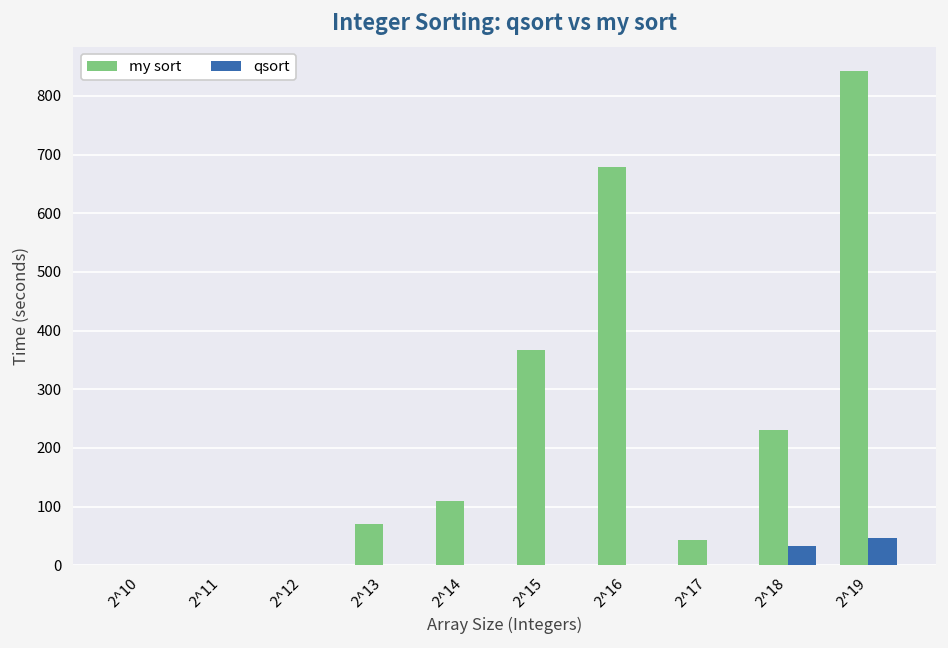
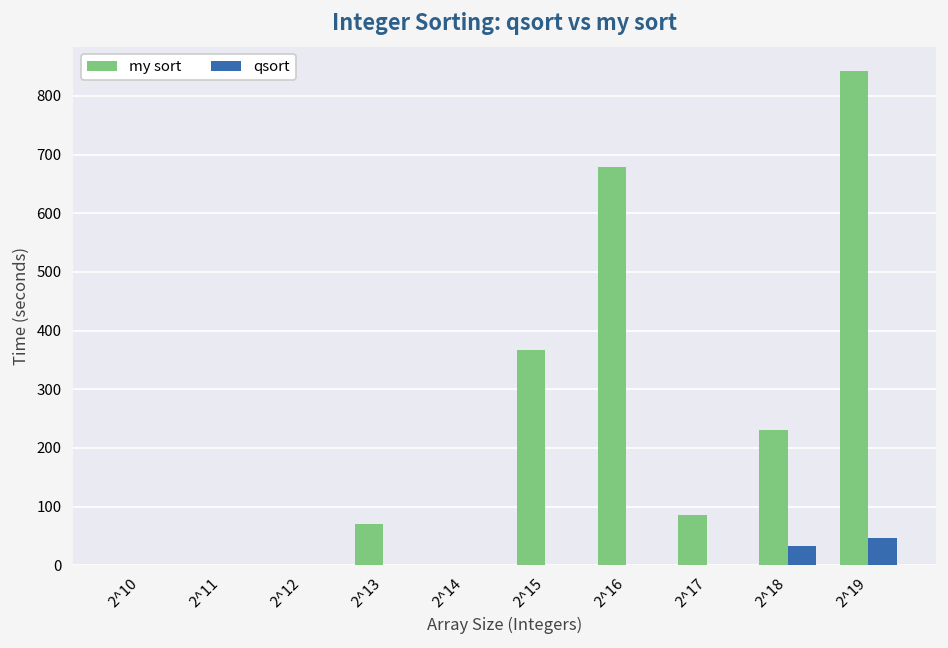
  {
    "my sort": {
      "2^13": 70,
-     "2^14": 110,
+     "2^14": 0,
      "2^15": 370,
      "2^16": 680,
-     "2^17": 40,
+     "2^17": 90,
      "2^18": 230,
      "2^19": 840
    },
    "qsort": {
      "2^10": 0,
      "2^11": 0,
      "2^12": 0,
      "2^18": 30,
      "2^19": 50
    }
  }
